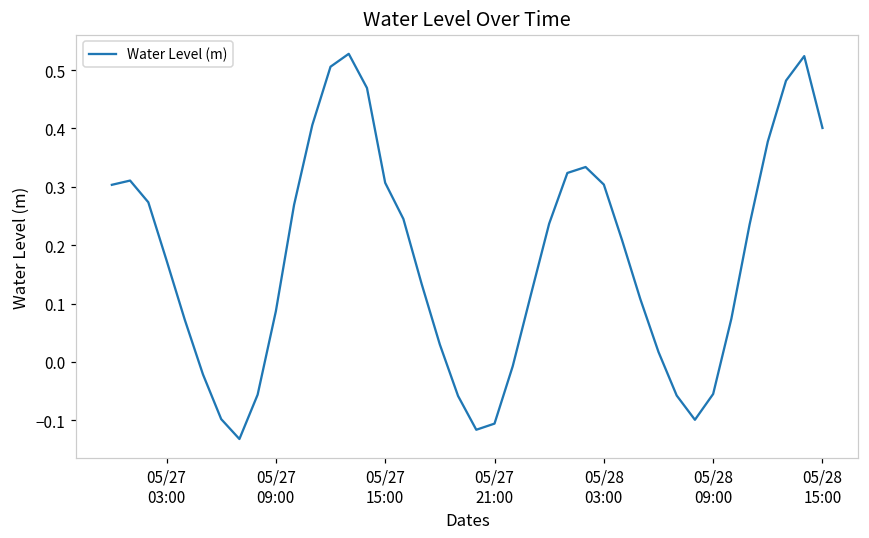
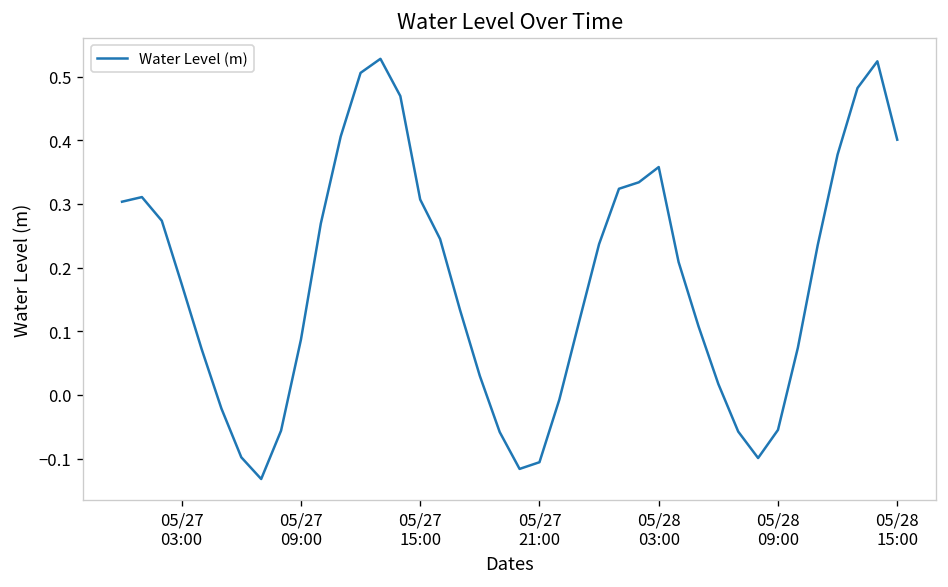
  {
    "05/27 03:00": 0.17,
    "05/27 09:00": 0.09,
    "05/27 15:00": 0.31,
    "05/27 21:00": -0.11,
-   "05/28 03:00": 0.30,
+   "05/28 03:00": 0.36,
    "05/28 09:00": -0.05,
    "05/28 15:00": 0.40
  }
